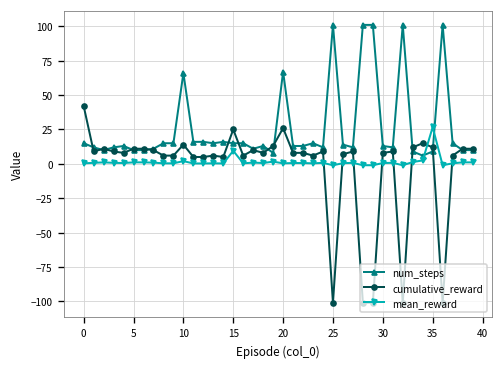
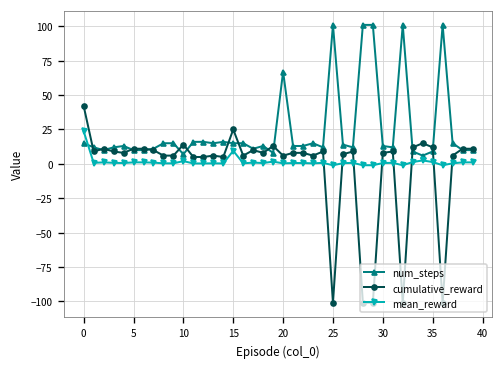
  {
    "num_steps": {
      "0": 15,
-     "10": 66,
+     "10": 7,
      "15": 15,
      "20": 67,
      "25": 101,
      "30": 13,
      "35": 9
    },
    "cumulative_reward": {
      "0": 42,
      "10": 14,
      "15": 25,
-     "20": 26,
+     "20": 6,
      "25": -101,
      "30": 8,
      "35": 12
    },
    "mean_reward": {
-     "0": 0,
+     "0": 24,
      "5": 1,
      "10": 2,
      "15": 10,
      "20": 0,
      "25": -1,
      "30": 1,
-     "35": 27
+     "35": 1
    }
  }
